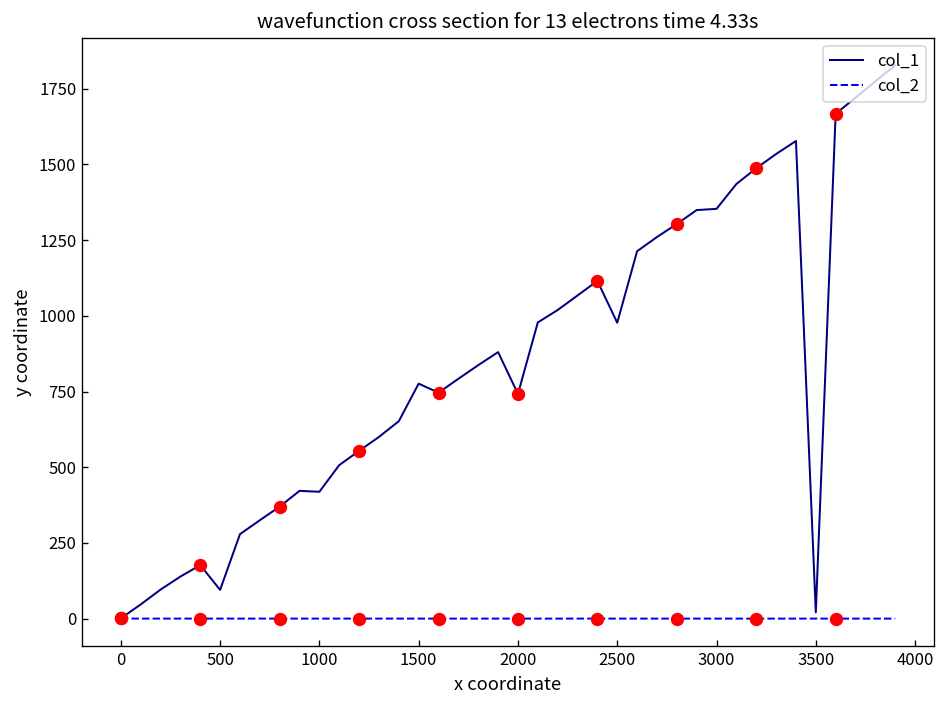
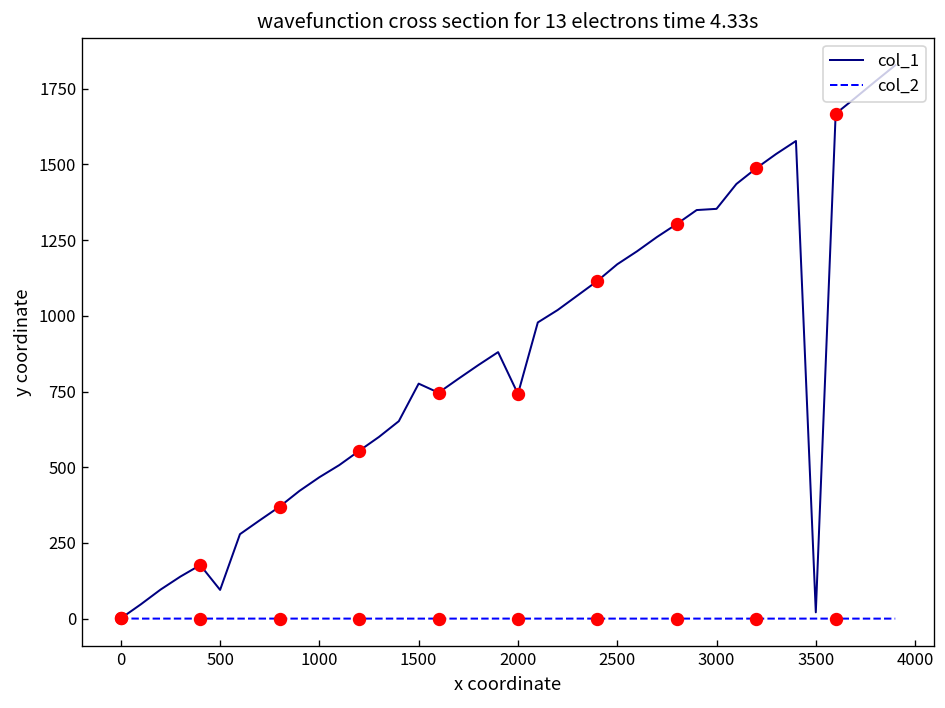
  {
    "col_1": {
      "500": 100,
-     "1000": 420,
+     "1000": 470,
      "1500": 780,
-     "2500": 980,
+     "2500": 1170,
      "3000": 1350,
      "3500": 20
    },
    "col_2": {
      "500": 0,
      "1000": 0,
      "1500": 0,
      "2500": 0,
      "3000": 0,
      "3500": 0
    }
  }
